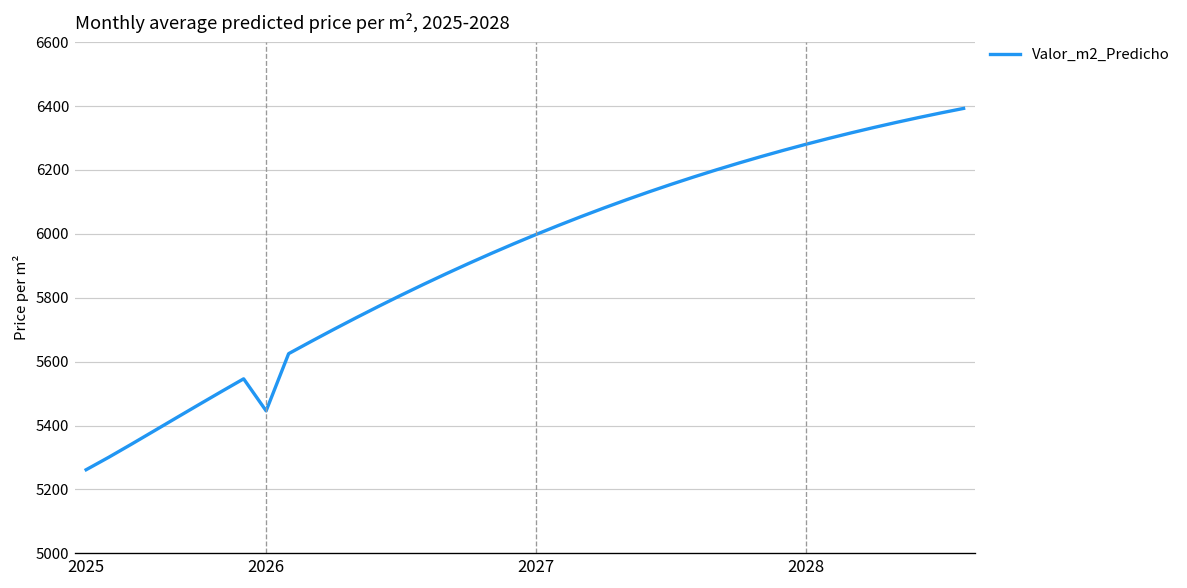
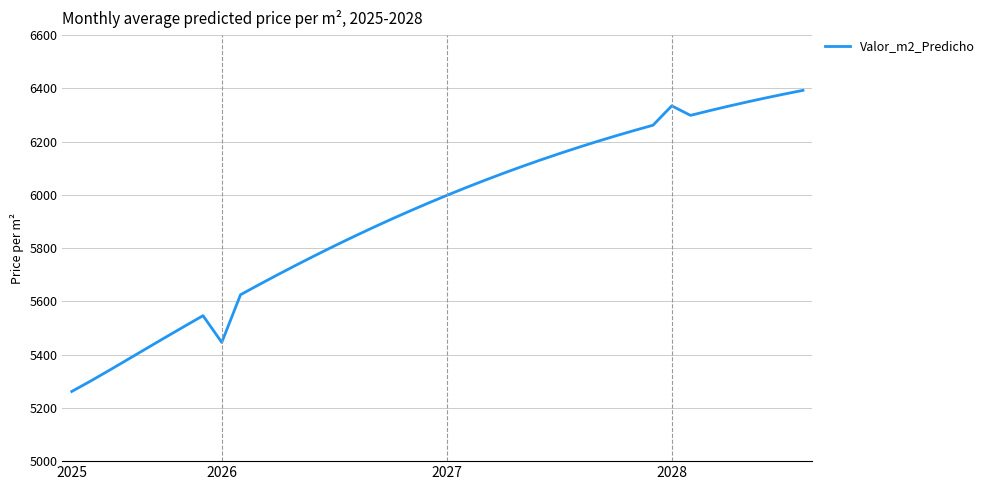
  {
    "2025": 5260,
    "2026": 5450,
    "2027": 6000,
-   "2028": 6280
+   "2028": 6330
  }
